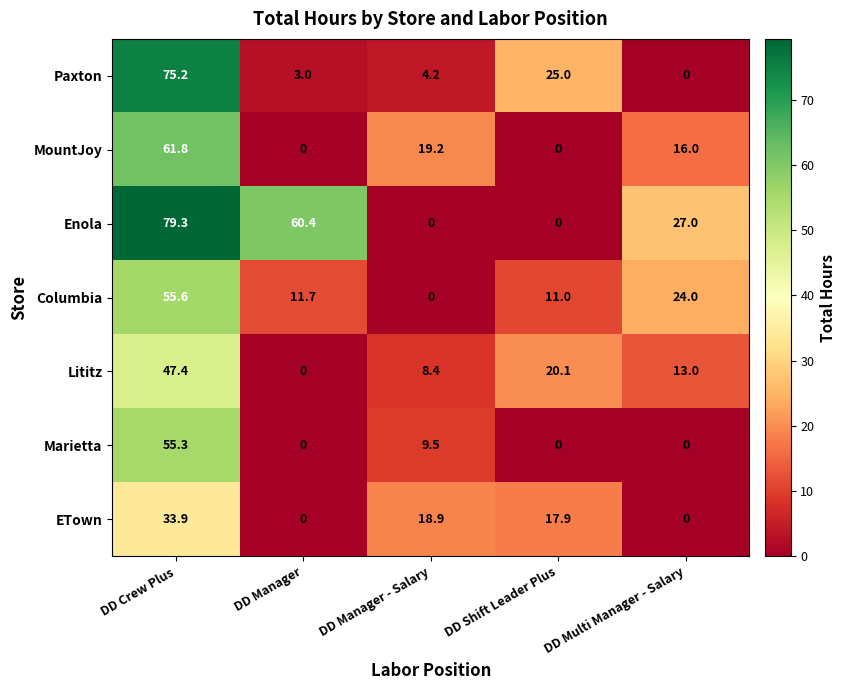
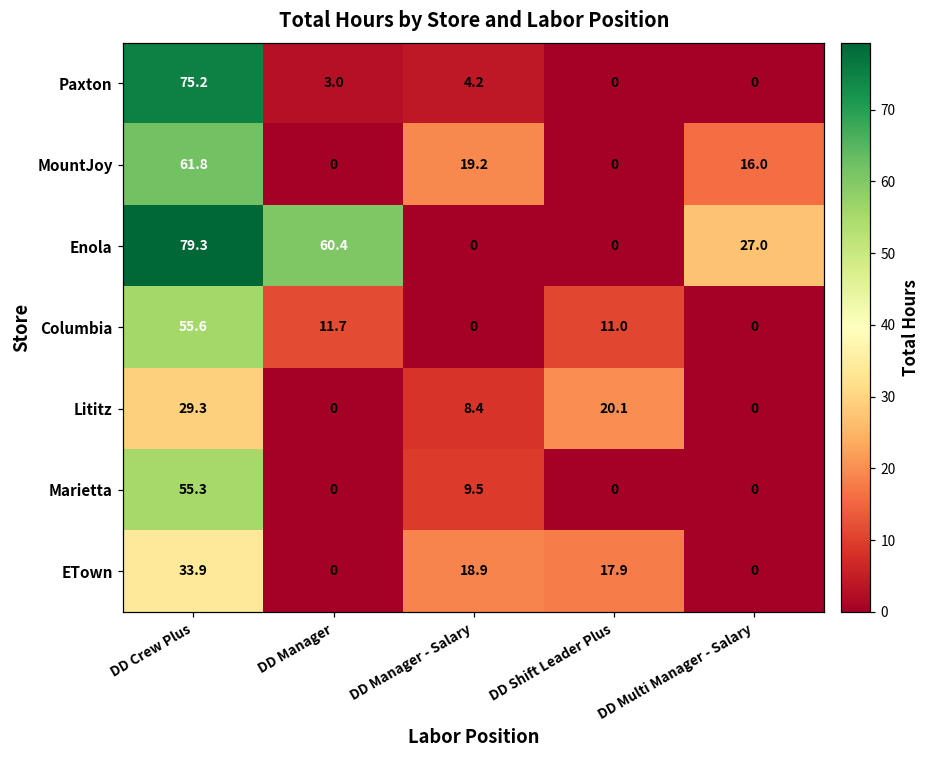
  {
    "Paxton": {
      "DD Crew Plus": 75.2,
      "DD Manager": 3.0,
      "DD Manager - Salary": 4.2,
-     "DD Shift Leader Plus": 25.0,
+     "DD Shift Leader Plus": 0,
      "DD Multi Manager - Salary": 0
    },
    "MountJoy": {
      "DD Crew Plus": 61.8,
      "DD Manager": 0,
      "DD Manager - Salary": 19.2,
      "DD Shift Leader Plus": 0,
      "DD Multi Manager - Salary": 16.0
    },
    "Enola": {
      "DD Crew Plus": 79.3,
      "DD Manager": 60.4,
      "DD Manager - Salary": 0,
      "DD Shift Leader Plus": 0,
      "DD Multi Manager - Salary": 27.0
    },
    "Columbia": {
      "DD Crew Plus": 55.6,
      "DD Manager": 11.7,
      "DD Manager - Salary": 0,
      "DD Shift Leader Plus": 11.0,
-     "DD Multi Manager - Salary": 24.0
+     "DD Multi Manager - Salary": 0
    },
    "Lititz": {
-     "DD Crew Plus": 47.4,
+     "DD Crew Plus": 29.3,
      "DD Manager": 0,
      "DD Manager - Salary": 8.4,
      "DD Shift Leader Plus": 20.1,
-     "DD Multi Manager - Salary": 13.0
+     "DD Multi Manager - Salary": 0
    },
    "Marietta": {
      "DD Crew Plus": 55.3,
      "DD Manager": 0,
      "DD Manager - Salary": 9.5,
      "DD Shift Leader Plus": 0,
      "DD Multi Manager - Salary": 0
    },
    "ETown": {
      "DD Crew Plus": 33.9,
      "DD Manager": 0,
      "DD Manager - Salary": 18.9,
      "DD Shift Leader Plus": 17.9,
      "DD Multi Manager - Salary": 0
    }
  }
